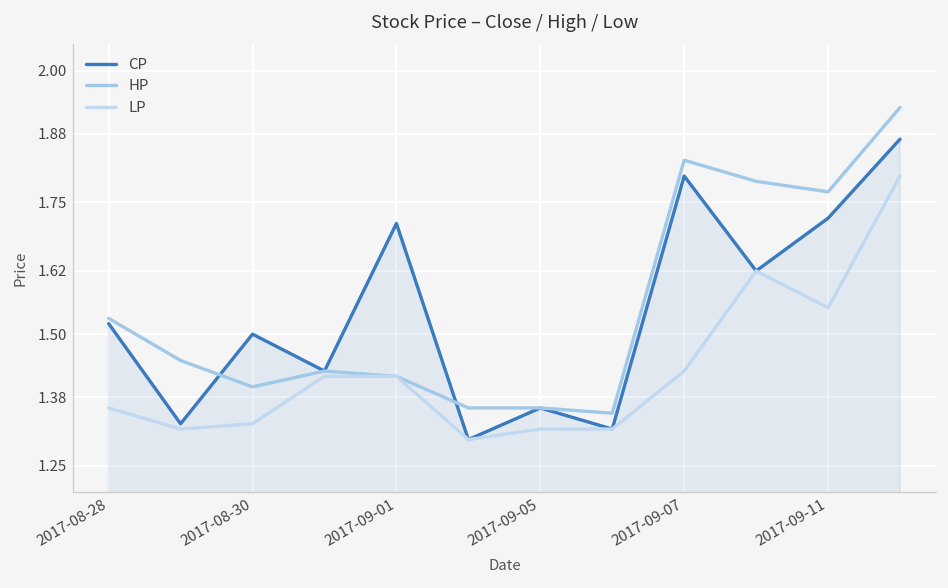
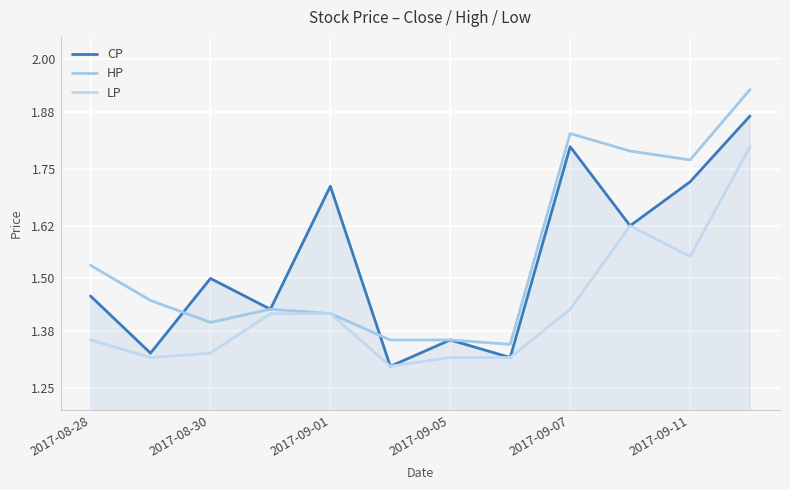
  {
    "CP": {
-     "2017-08-28": 1.52,
+     "2017-08-28": 1.46,
      "2017-08-30": 1.50,
      "2017-09-01": 1.71,
      "2017-09-07": 1.80,
      "2017-09-11": 1.72
    }
  }
